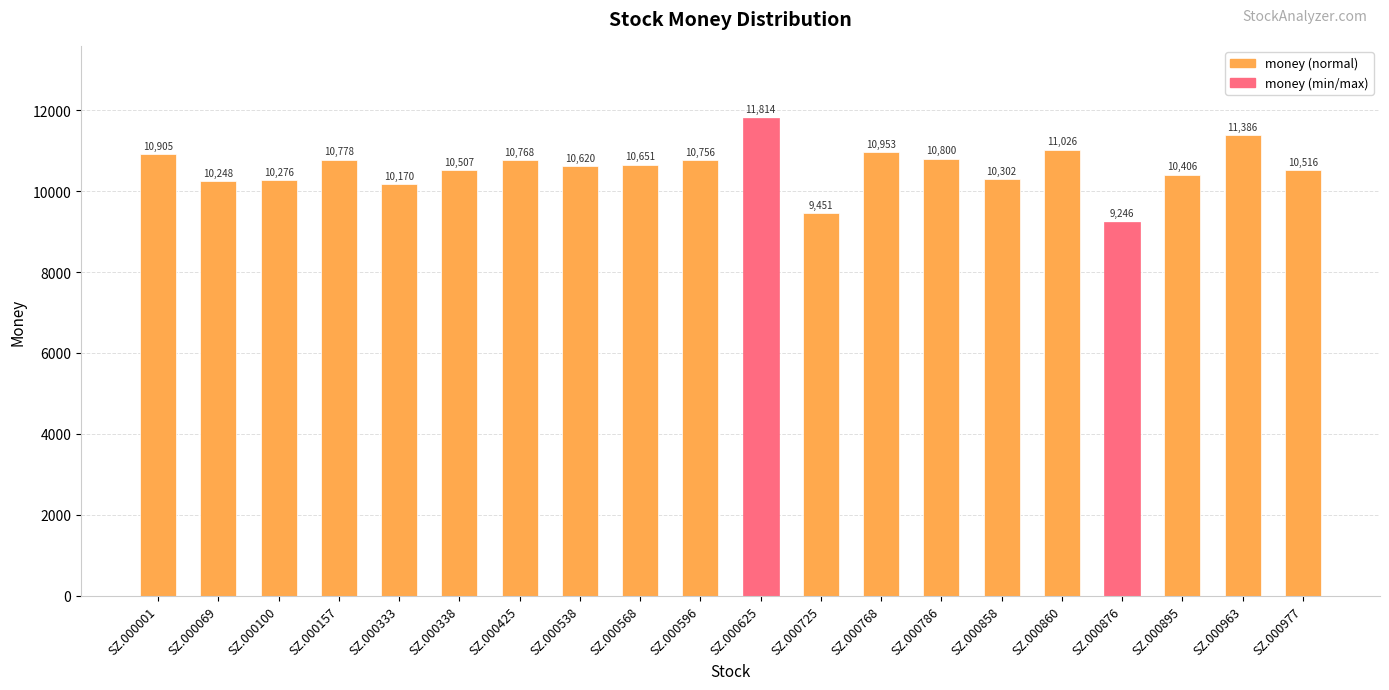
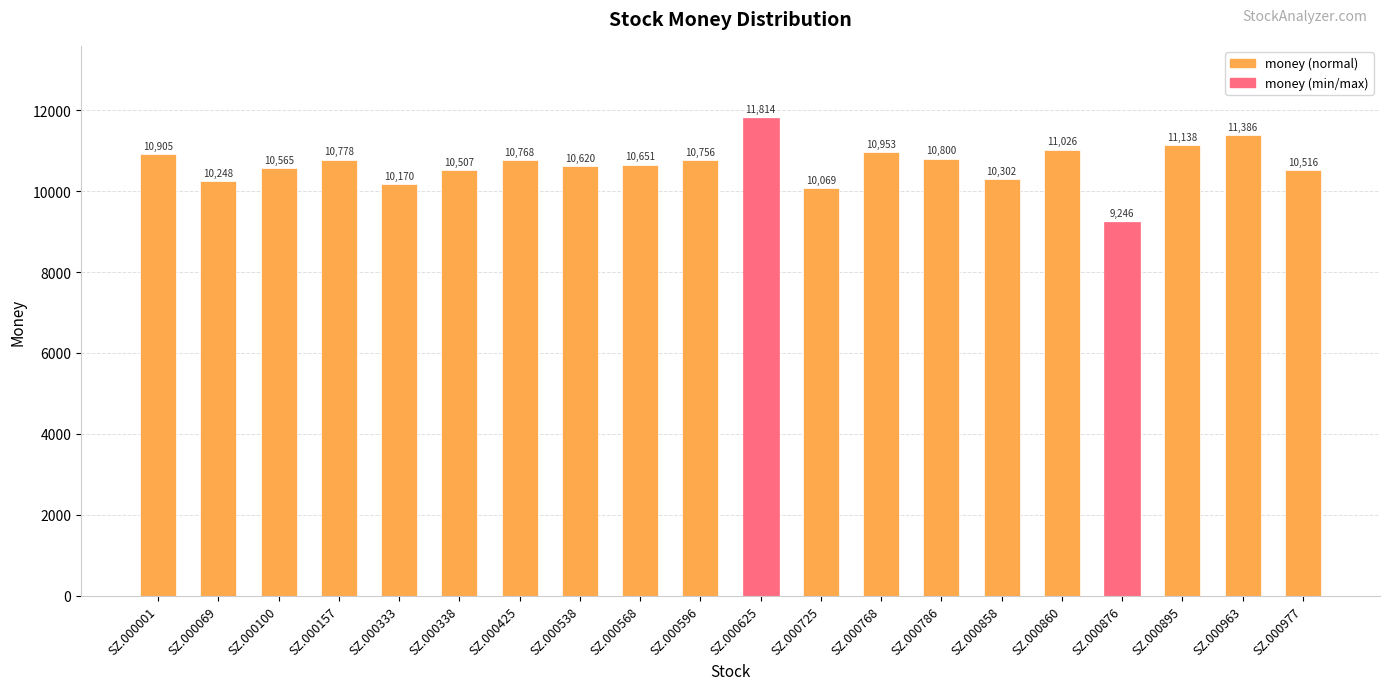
  {
    "SZ.000001": "10,905",
    "SZ.000069": "10,248",
-   "SZ.000100": "10,276",
+   "SZ.000100": "10,565",
    "SZ.000157": "10,778",
    "SZ.000333": "10,170",
    "SZ.000338": "10,507",
    "SZ.000425": "10,768",
    "SZ.000538": "10,620",
    "SZ.000568": "10,651",
    "SZ.000596": "10,756",
    "SZ.000625": "11,814",
-   "SZ.000725": "9,451",
+   "SZ.000725": "10,069",
    "SZ.000768": "10,953",
    "SZ.000786": "10,800",
    "SZ.000858": "10,302",
    "SZ.000860": "11,026",
    "SZ.000876": "9,246",
-   "SZ.000895": "10,406",
+   "SZ.000895": "11,138",
    "SZ.000963": "11,386",
    "SZ.000977": "10,516"
  }
